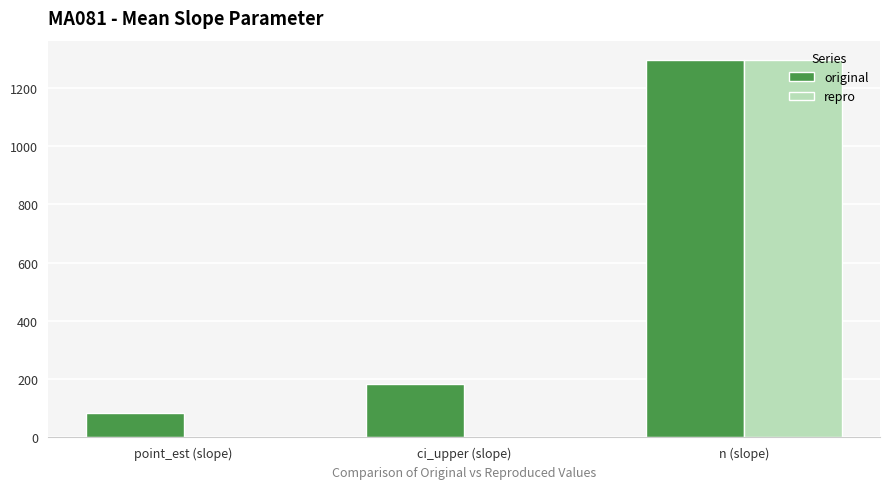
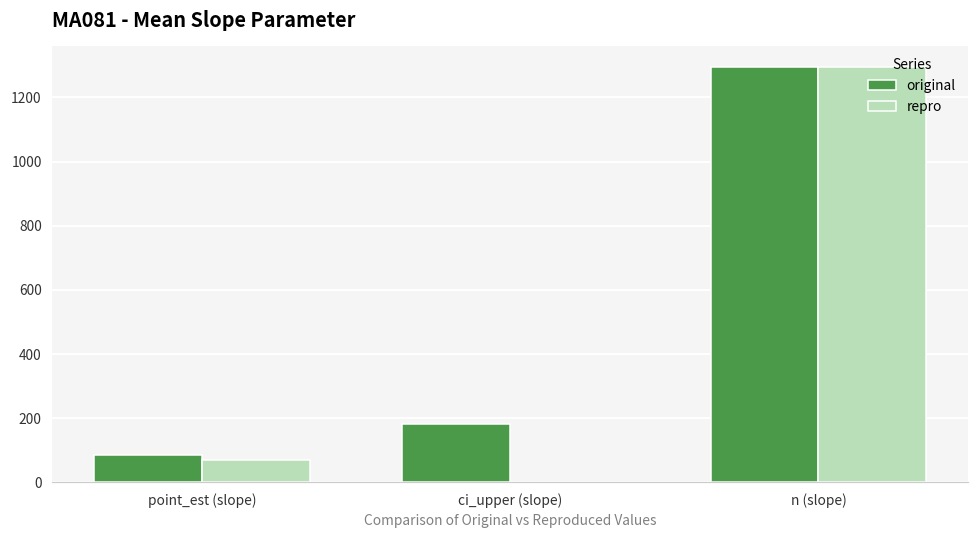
  {
    "original": {
      "point_est (slope)": 90,
      "ci_upper (slope)": 180,
      "n (slope)": 1300
    },
    "repro": {
-     "point_est (slope)": 0,
+     "point_est (slope)": 70,
      "ci_upper (slope)": 0,
      "n (slope)": 1300
    }
  }
